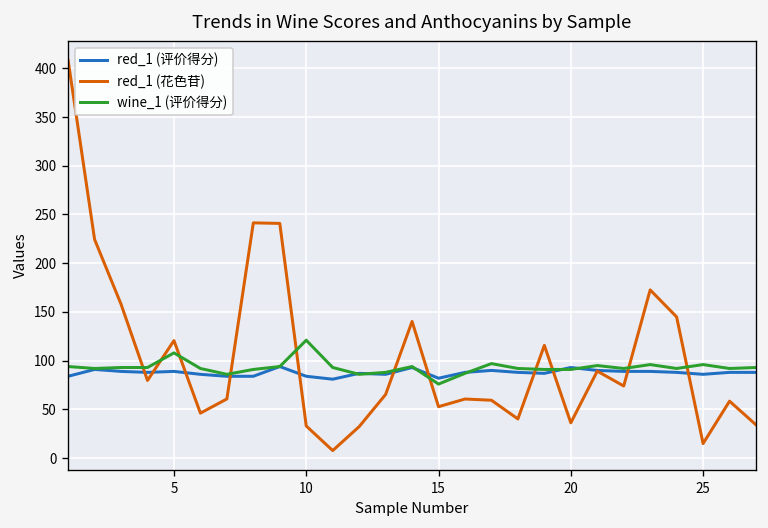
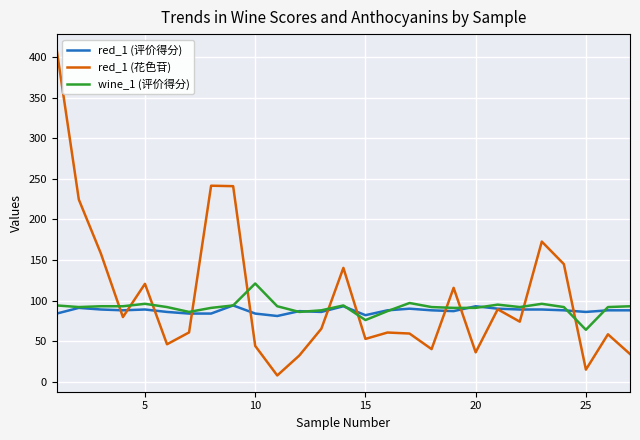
  {
    "red_1 (评价得分)": {
      "5": 90,
      "10": 80,
      "15": 80,
      "25": 90
    },
    "red_1 (花色苷)": {
      "5": 120,
-     "10": 30,
+     "10": 40,
      "15": 50,
      "20": 40,
      "25": 10
    },
    "wine_1 (评价得分)": {
-     "5": 110,
+     "5": 100,
      "10": 120,
      "15": 80,
-     "25": 100
+     "25": 60
    }
  }
